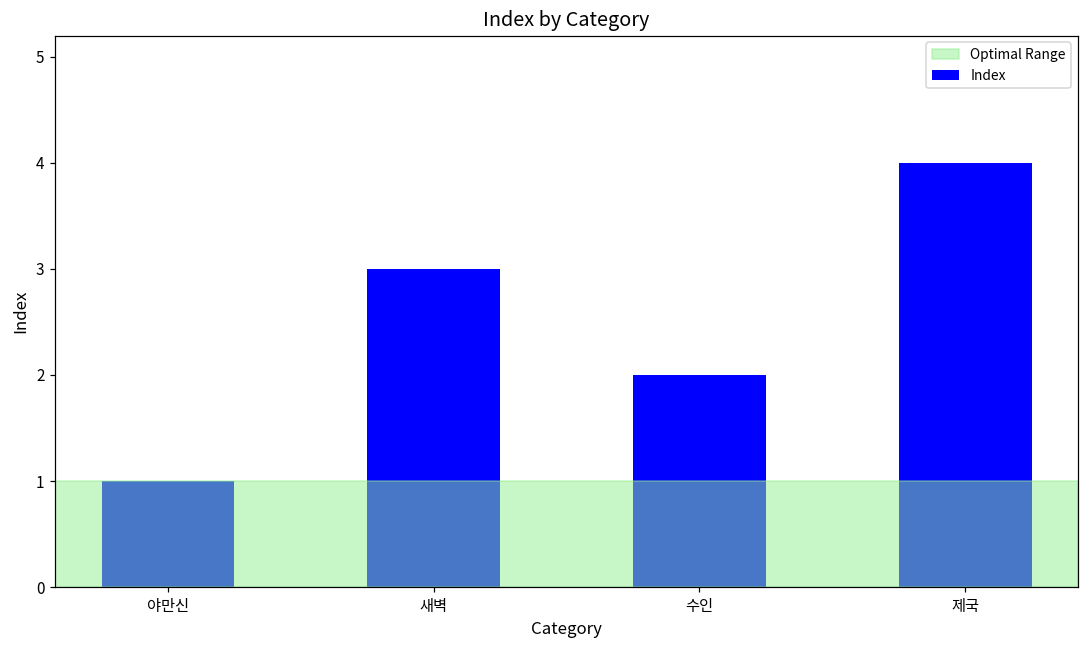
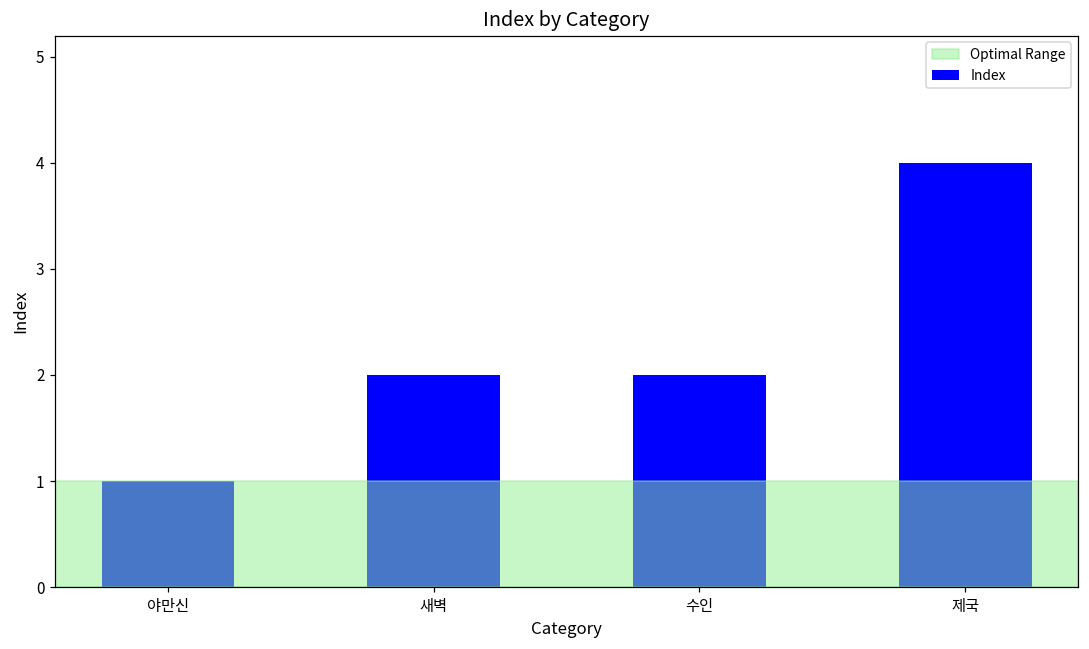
  {
-   "새벽": 3,
+   "새벽": 2,
    "수인": 2,
    "제국": 4
  }
